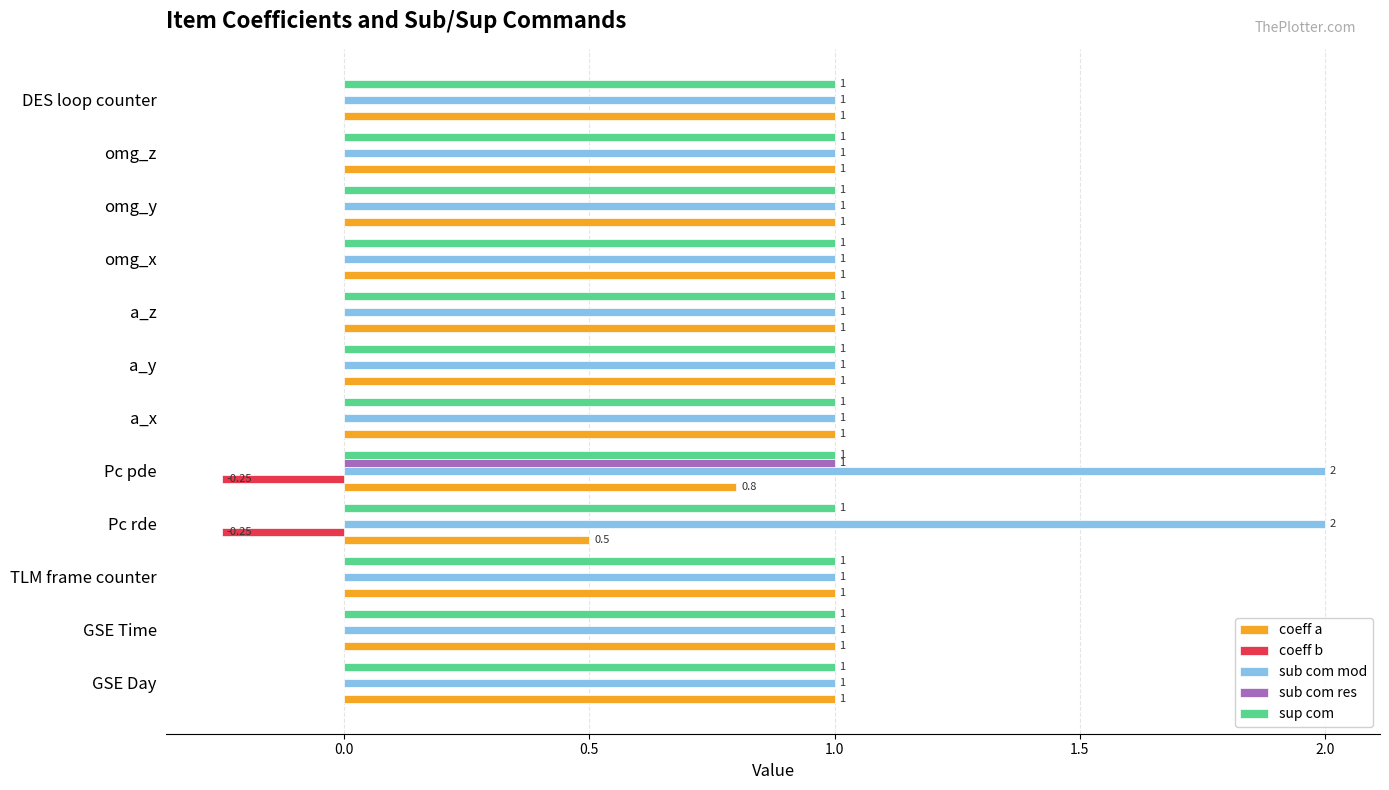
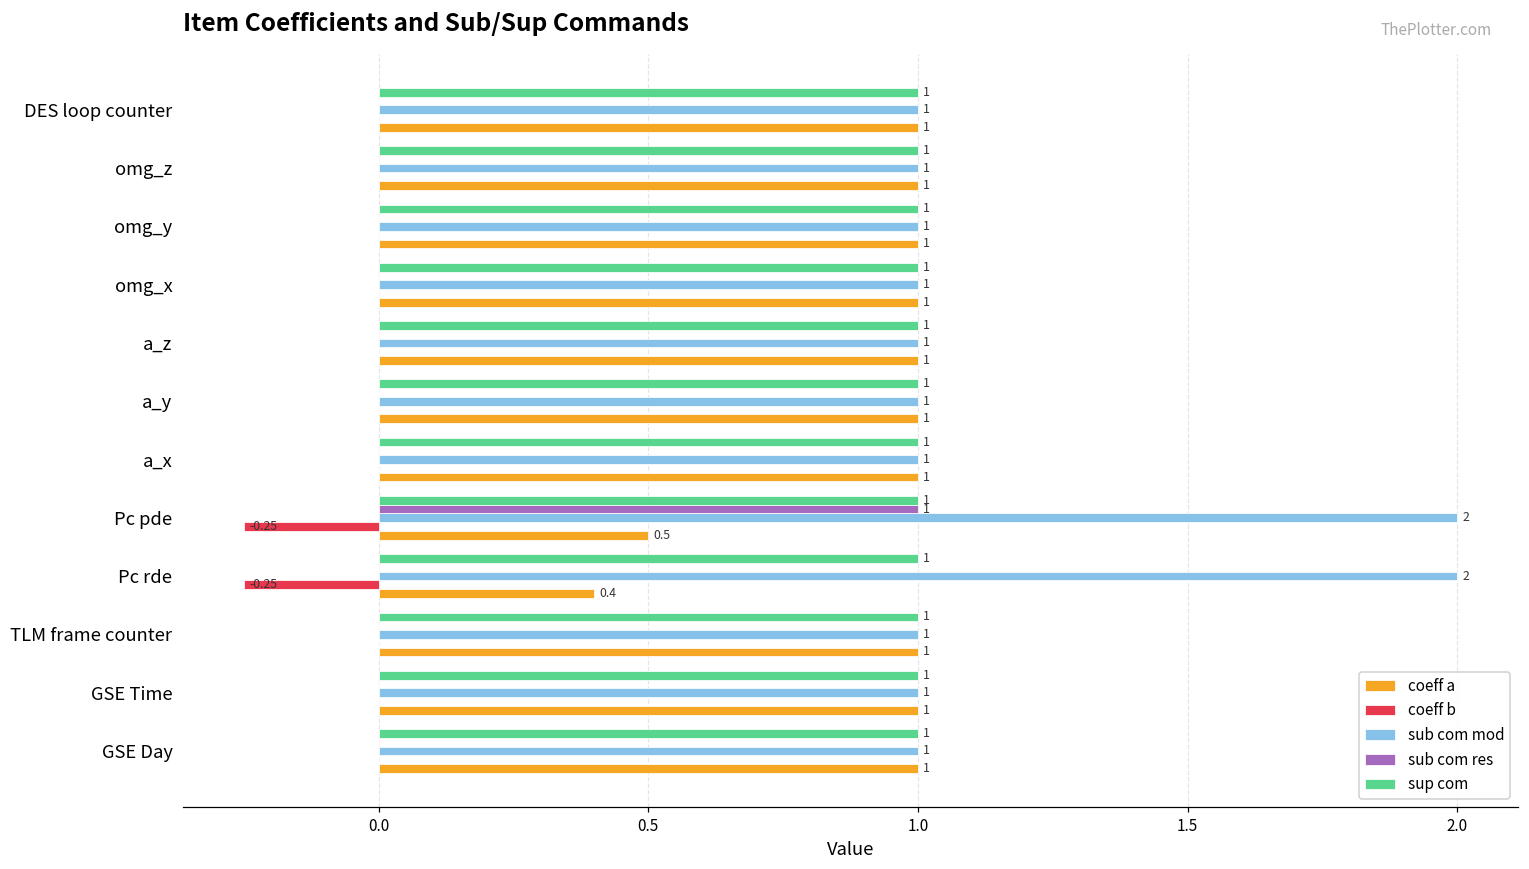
  {
    "coeff a": {
      "DES loop counter": 1,
      "omg_z": 1,
      "omg_y": 1,
      "omg_x": 1,
      "a_z": 1,
      "a_y": 1,
      "a_x": 1,
-     "Pc pde": 0.8,
-     "Pc rde": 0.5,
+     "Pc pde": 0.5,
+     "Pc rde": 0.4,
      "TLM frame counter": 1,
      "GSE Time": 1,
      "GSE Day": 1
    },
    "coeff b": {
      "Pc pde": -0.25,
      "Pc rde": -0.25
    },
    "sub com mod": {
      "DES loop counter": 1,
      "omg_z": 1,
      "omg_y": 1,
      "omg_x": 1,
      "a_z": 1,
      "a_y": 1,
      "a_x": 1,
      "Pc pde": 2,
      "Pc rde": 2,
      "TLM frame counter": 1,
      "GSE Time": 1,
      "GSE Day": 1
    },
    "sub com res": {
      "DES loop counter": 0.00,
      "omg_z": 0.00,
      "omg_y": 0.00,
      "omg_x": 0.00,
      "a_z": 0.00,
      "a_y": 0.00,
      "a_x": 0.00,
      "Pc rde": 0.00,
      "TLM frame counter": 0.00,
      "GSE Time": 0.00,
      "GSE Day": 0.00
    },
    "sup com": {
      "DES loop counter": 1,
      "omg_z": 1,
      "omg_y": 1,
      "omg_x": 1,
      "a_z": 1,
      "a_y": 1,
      "a_x": 1,
      "Pc rde": 1,
      "TLM frame counter": 1,
      "GSE Time": 1,
      "GSE Day": 1
    }
  }
